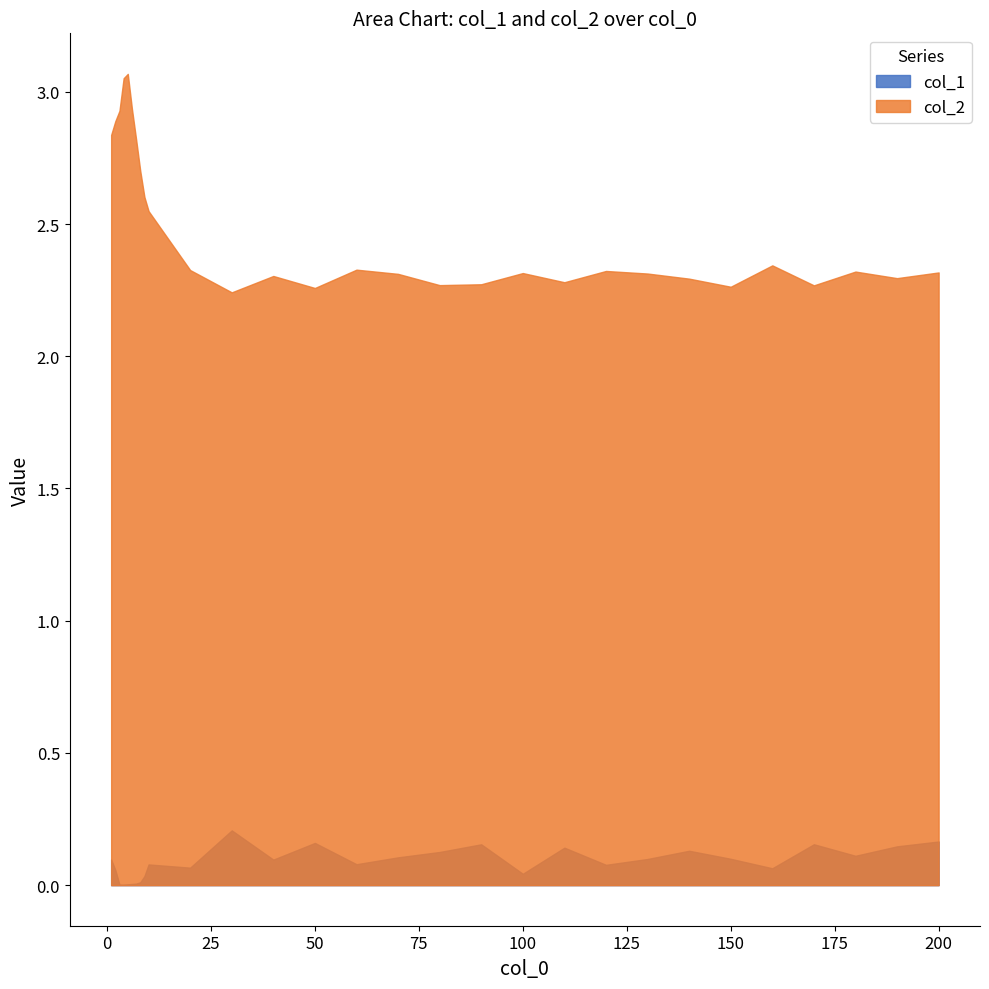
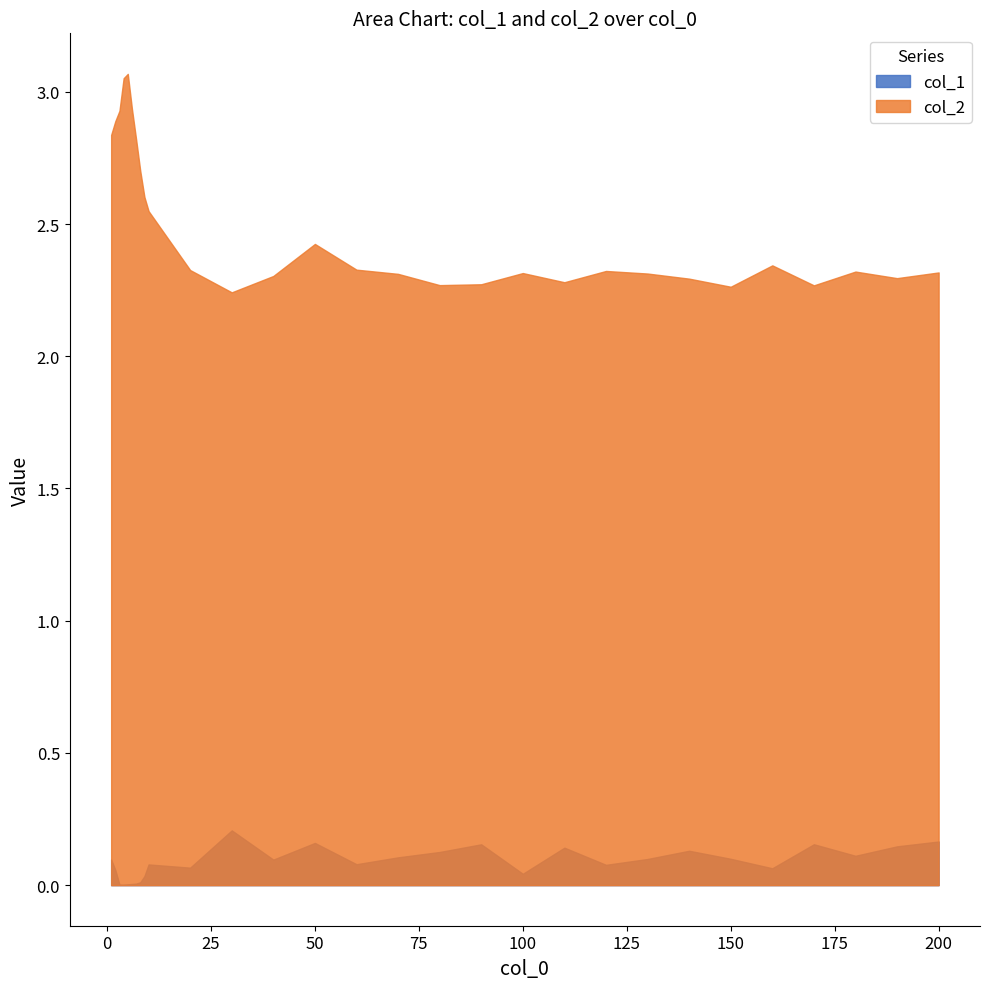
  {
    "col_1": {
      "50": 0.16,
      "100": 0.04,
      "150": 0.10,
      "200": 0.17
    },
    "col_2": {
-     "50": 2.26,
+     "50": 2.42,
      "100": 2.31,
      "150": 2.26,
      "200": 2.32
    }
  }
